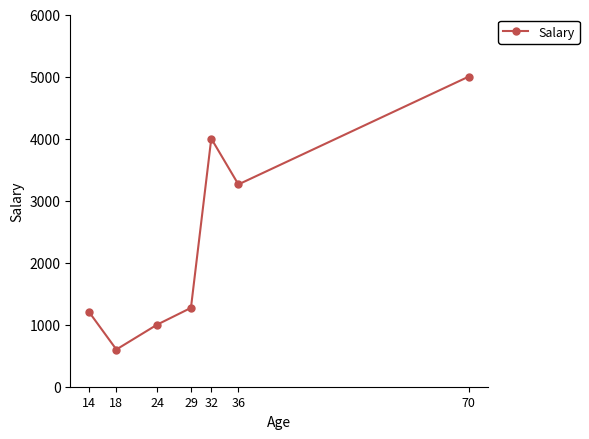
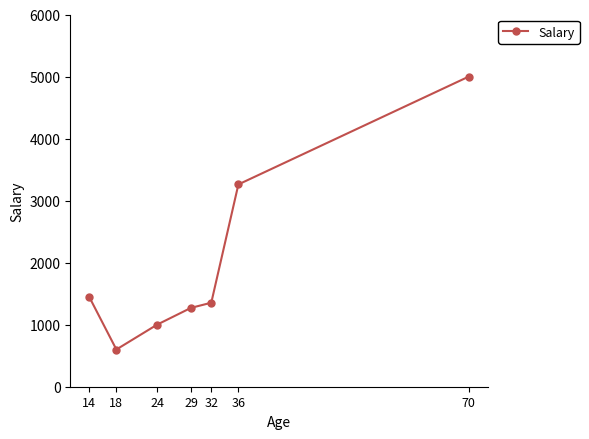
  {
-   "14": 1200,
+   "14": 1400,
    "18": 600,
    "24": 1000,
    "29": 1300,
-   "32": 4000,
+   "32": 1400,
    "36": 3300,
    "70": 5000
  }
